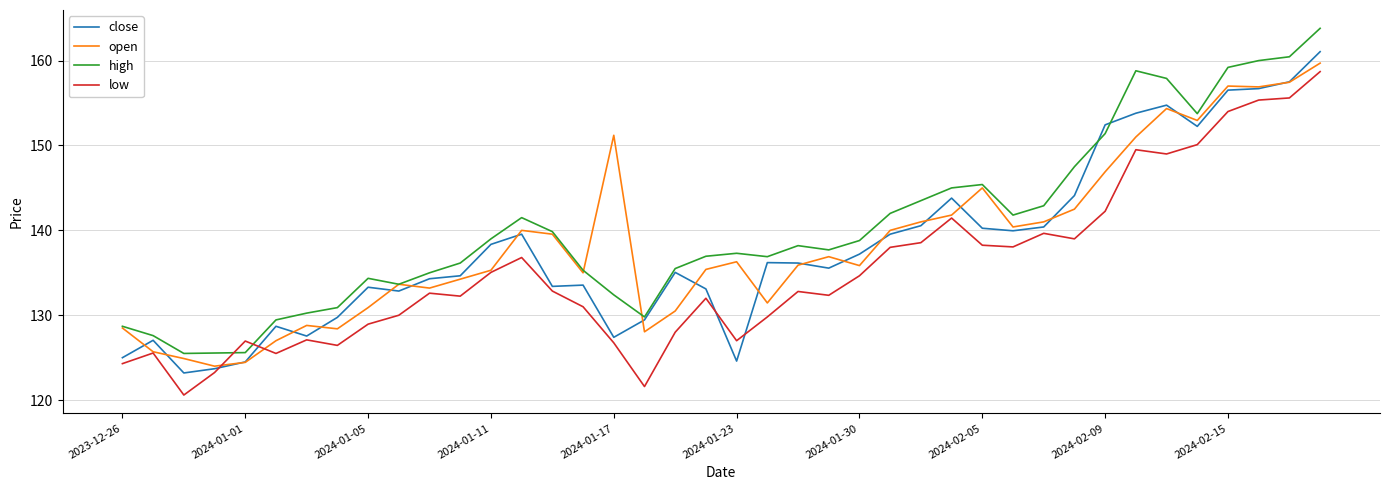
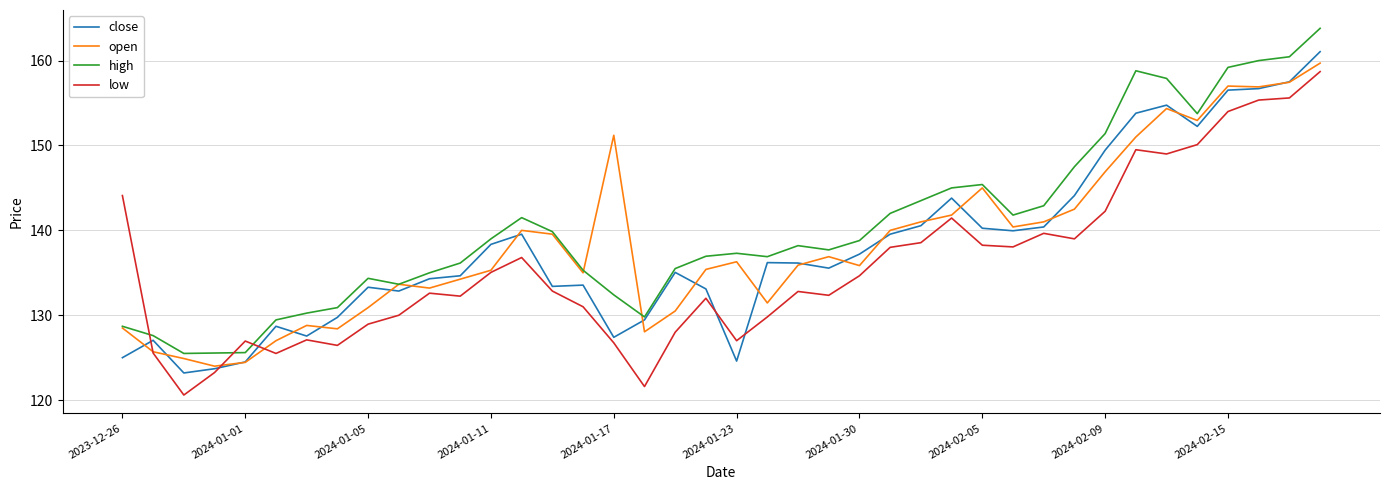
  {
    "close": {
      "2023-12-26": 125,
      "2024-01-05": 133,
      "2024-01-11": 138,
      "2024-01-17": 127,
      "2024-01-23": 125,
      "2024-01-30": 137,
      "2024-02-05": 140,
-     "2024-02-09": 152,
+     "2024-02-09": 149,
      "2024-02-15": 157
    },
    "open": {
      "2024-01-05": 131,
      "2024-01-17": 151,
      "2024-01-23": 136,
      "2024-01-30": 136,
      "2024-02-05": 145,
      "2024-02-09": 147,
      "2024-02-15": 157
    },
    "high": {
      "2024-01-01": 126,
      "2024-01-05": 134,
      "2024-01-11": 139,
      "2024-01-17": 132,
      "2024-01-23": 137,
      "2024-01-30": 139,
      "2024-02-05": 145,
      "2024-02-09": 151,
      "2024-02-15": 159
    },
    "low": {
-     "2023-12-26": 124,
+     "2023-12-26": 144,
      "2024-01-01": 127,
      "2024-01-05": 129,
      "2024-01-17": 127,
      "2024-01-23": 127,
      "2024-01-30": 135,
      "2024-02-05": 138,
      "2024-02-09": 142,
      "2024-02-15": 154
    }
  }
